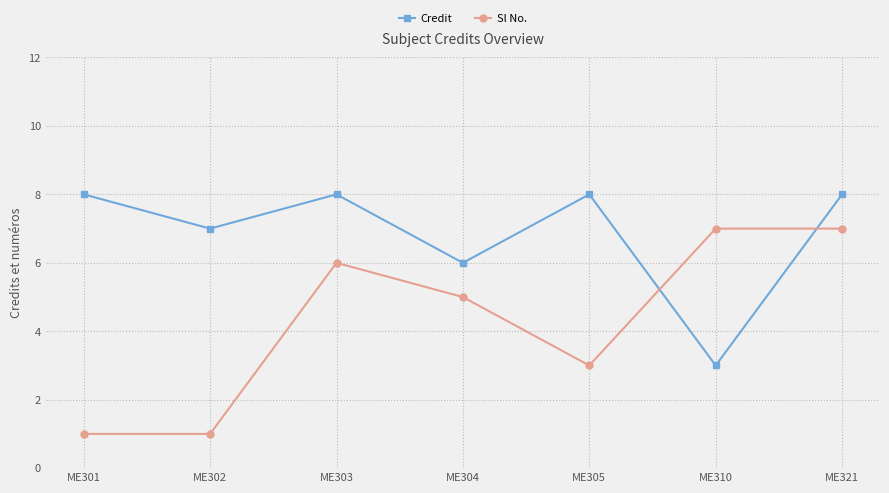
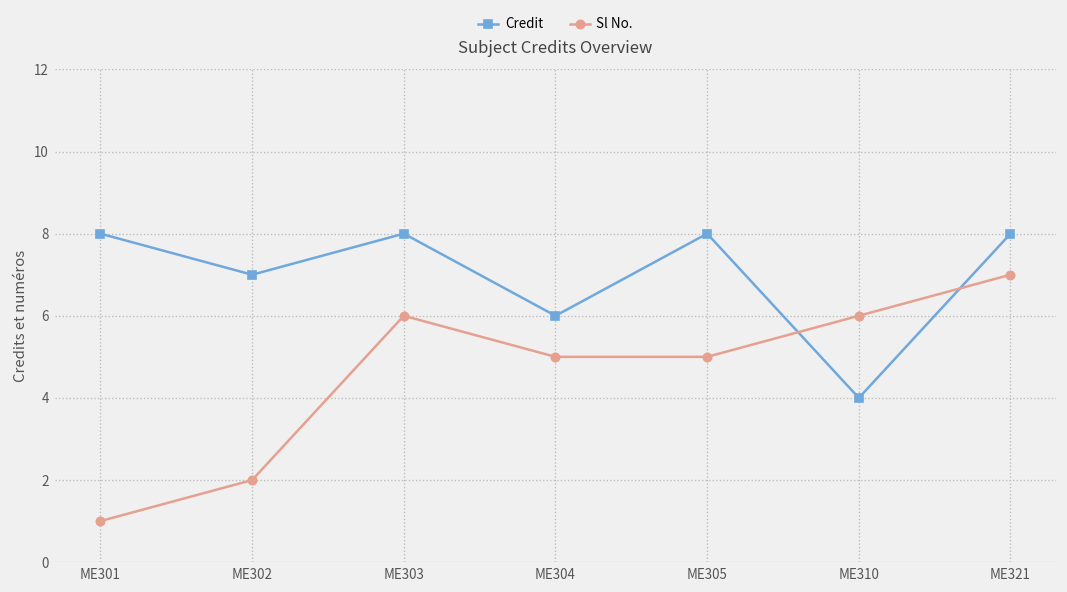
  {
    "Credit": {
      "ME301": 8,
      "ME302": 7,
      "ME303": 8,
      "ME304": 6,
      "ME305": 8,
-     "ME310": 3,
+     "ME310": 4,
      "ME321": 8
    },
    "Sl No.": {
      "ME301": 1,
-     "ME302": 1,
+     "ME302": 2,
      "ME303": 6,
      "ME304": 5,
-     "ME305": 3,
-     "ME310": 7,
+     "ME305": 5,
+     "ME310": 6,
      "ME321": 7
    }
  }
